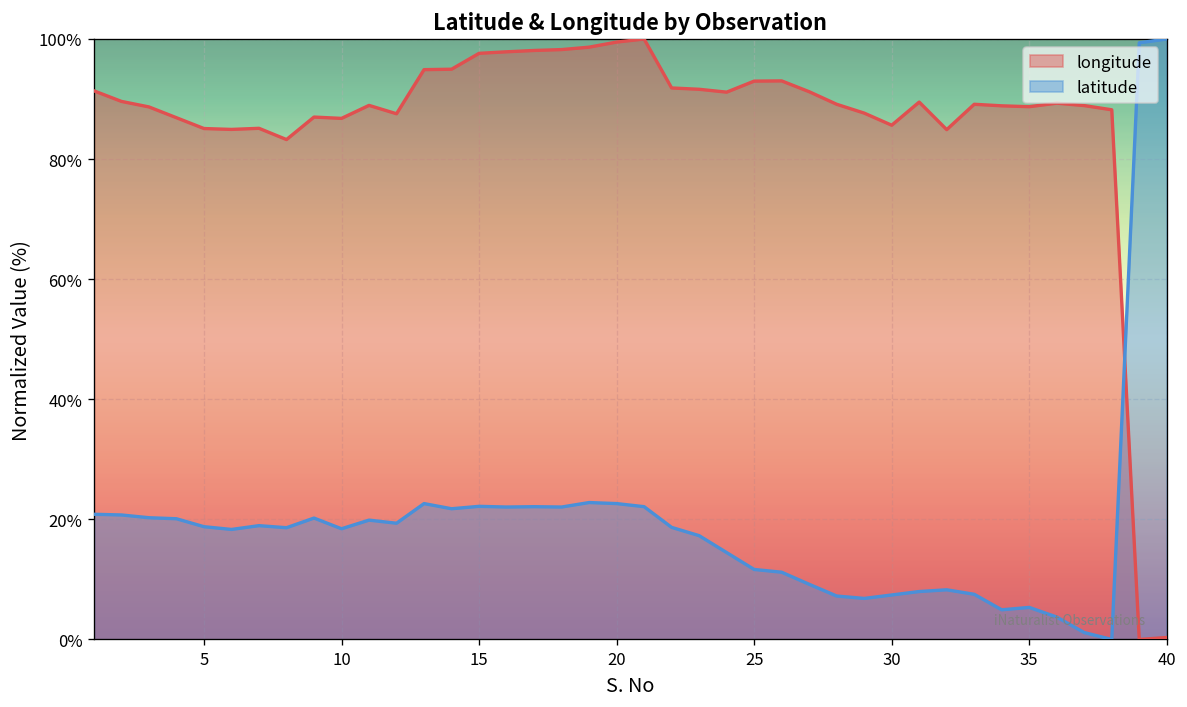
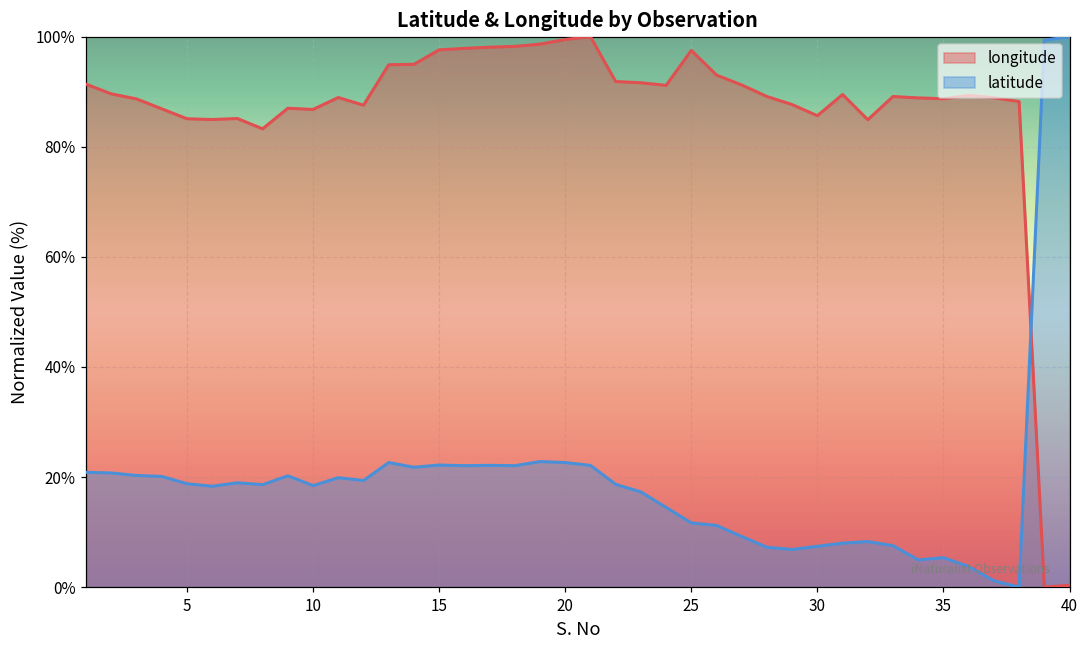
  {
    "longitude": {
      "5": "85%",
      "10": "87%",
      "15": "98%",
      "20": "99%",
-     "25": "93%",
+     "25": "98%",
      "30": "86%",
      "35": "89%",
      "40": "0%"
    },
    "latitude": {
      "5": "19%",
      "10": "18%",
      "15": "22%",
      "20": "23%",
      "25": "12%",
      "30": "7%",
      "35": "5%",
      "40": "100%"
    }
  }
